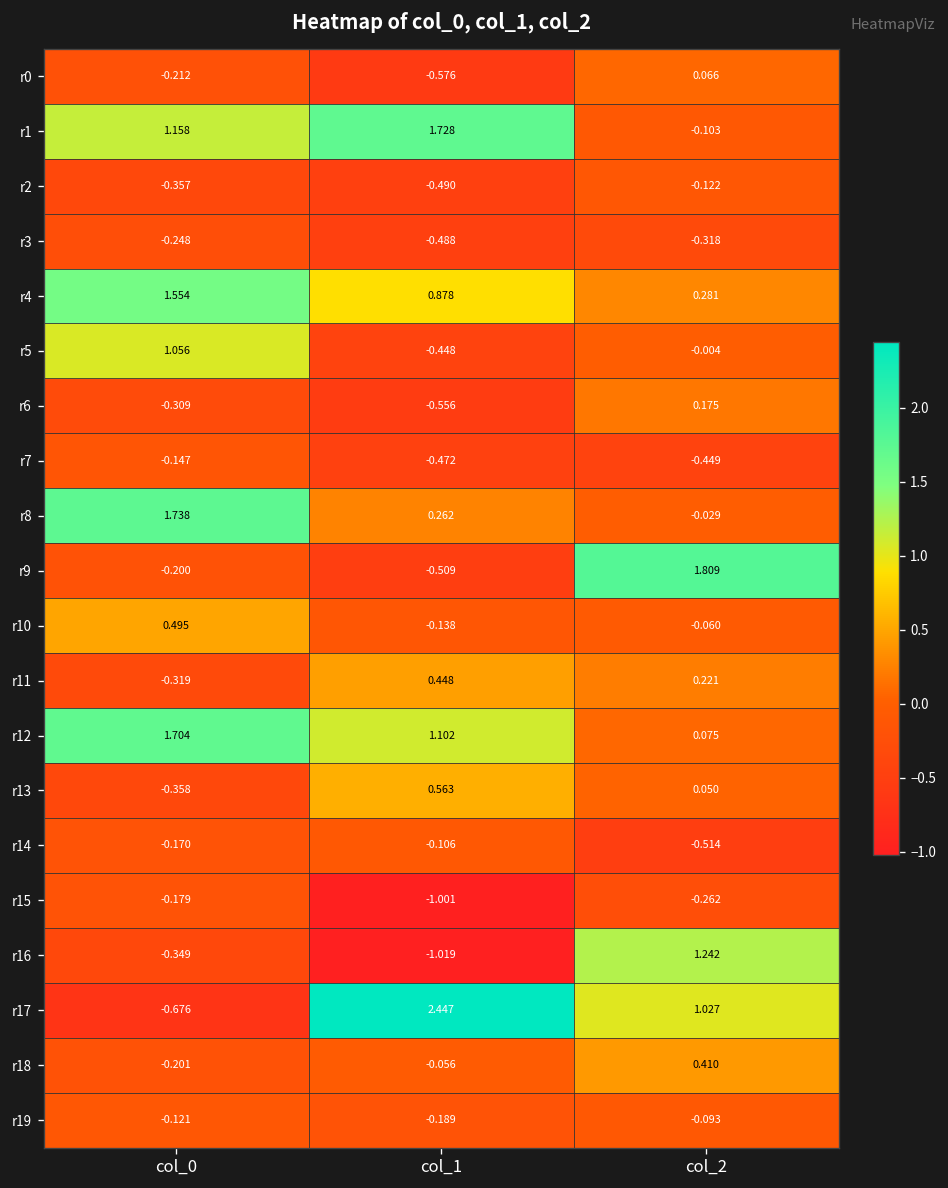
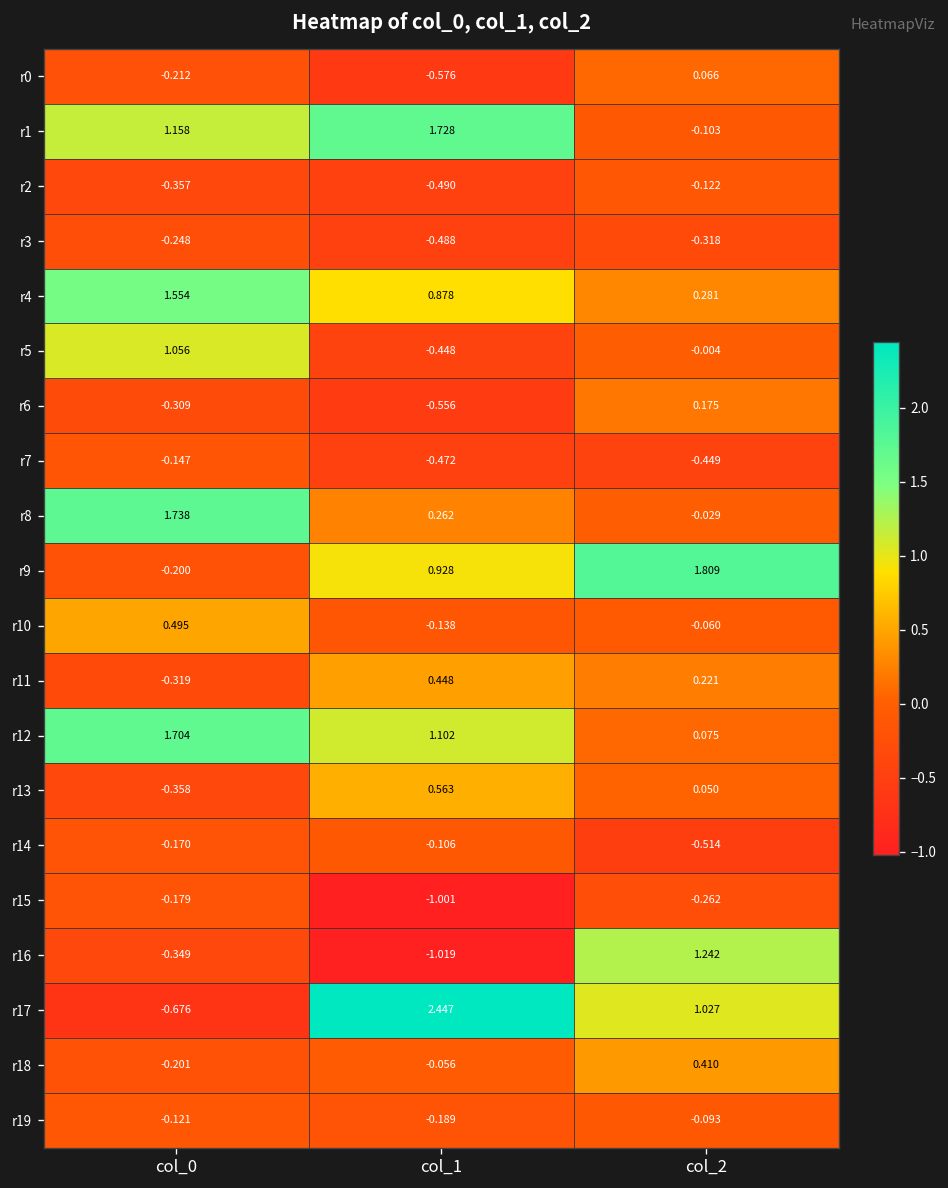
  {
    "r0": {
      "col_0": -0.212,
      "col_1": -0.576,
      "col_2": 0.066
    },
    "r1": {
      "col_0": 1.158,
      "col_1": 1.728,
      "col_2": -0.103
    },
    "r2": {
      "col_0": -0.357,
      "col_1": -0.490,
      "col_2": -0.122
    },
    "r3": {
      "col_0": -0.248,
      "col_1": -0.488,
      "col_2": -0.318
    },
    "r4": {
      "col_0": 1.554,
      "col_1": 0.878,
      "col_2": 0.281
    },
    "r5": {
      "col_0": 1.056,
      "col_1": -0.448,
      "col_2": -0.004
    },
    "r6": {
      "col_0": -0.309,
      "col_1": -0.556,
      "col_2": 0.175
    },
    "r7": {
      "col_0": -0.147,
      "col_1": -0.472,
      "col_2": -0.449
    },
    "r8": {
      "col_0": 1.738,
      "col_1": 0.262,
      "col_2": -0.029
    },
    "r9": {
      "col_0": -0.200,
-     "col_1": -0.509,
+     "col_1": 0.928,
      "col_2": 1.809
    },
    "r10": {
      "col_0": 0.495,
      "col_1": -0.138,
      "col_2": -0.060
    },
    "r11": {
      "col_0": -0.319,
      "col_1": 0.448,
      "col_2": 0.221
    },
    "r12": {
      "col_0": 1.704,
      "col_1": 1.102,
      "col_2": 0.075
    },
    "r13": {
      "col_0": -0.358,
      "col_1": 0.563,
      "col_2": 0.050
    },
    "r14": {
      "col_0": -0.170,
      "col_1": -0.106,
      "col_2": -0.514
    },
    "r15": {
      "col_0": -0.179,
      "col_1": -1.001,
      "col_2": -0.262
    },
    "r16": {
      "col_0": -0.349,
      "col_1": -1.019,
      "col_2": 1.242
    },
    "r17": {
      "col_0": -0.676,
      "col_1": 2.447,
      "col_2": 1.027
    },
    "r18": {
      "col_0": -0.201,
      "col_1": -0.056,
      "col_2": 0.410
    },
    "r19": {
      "col_0": -0.121,
      "col_1": -0.189,
      "col_2": -0.093
    }
  }
